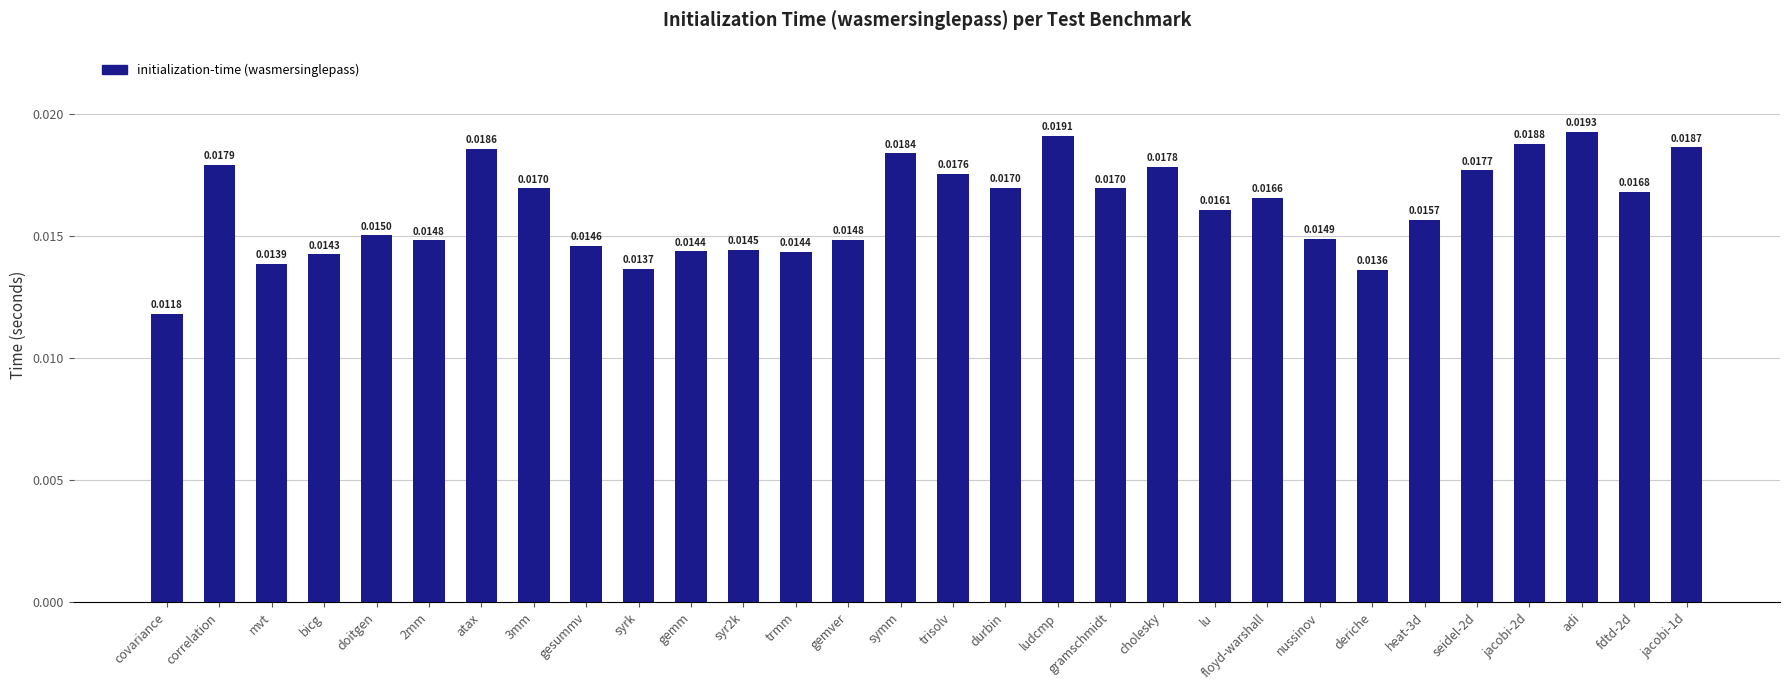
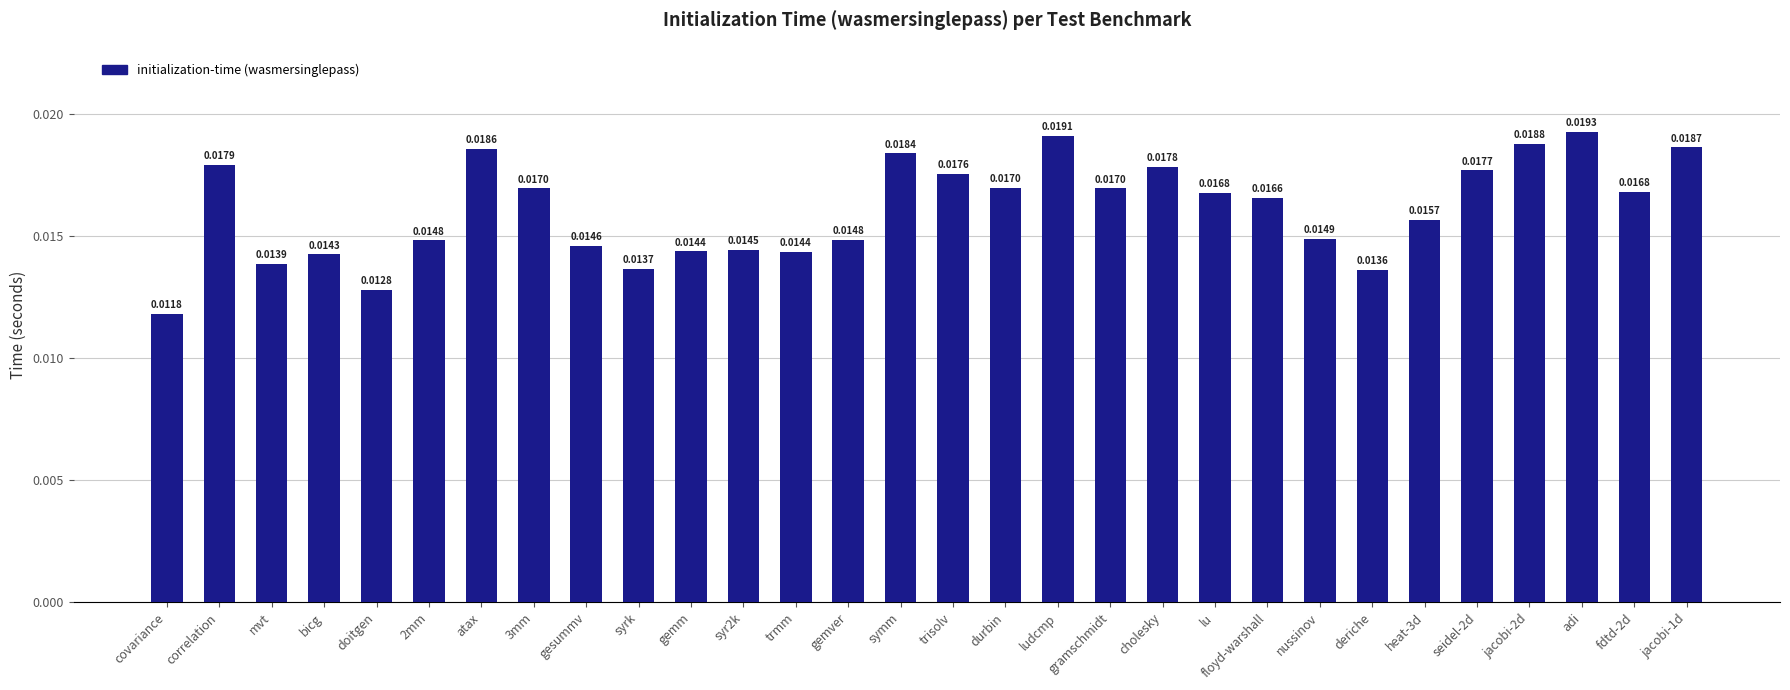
  {
    "covariance": 0.0118,
    "correlation": 0.0179,
    "mvt": 0.0139,
    "bicg": 0.0143,
-   "doitgen": 0.0150,
+   "doitgen": 0.0128,
    "2mm": 0.0148,
    "atax": 0.0186,
    "3mm": 0.0170,
    "gesummv": 0.0146,
    "syrk": 0.0137,
    "gemm": 0.0144,
    "syr2k": 0.0145,
    "trmm": 0.0144,
    "gemver": 0.0148,
    "symm": 0.0184,
    "trisolv": 0.0176,
    "durbin": 0.0170,
    "ludcmp": 0.0191,
    "gramschmidt": 0.0170,
    "cholesky": 0.0178,
-   "lu": 0.0161,
+   "lu": 0.0168,
    "floyd-warshall": 0.0166,
    "nussinov": 0.0149,
    "deriche": 0.0136,
    "heat-3d": 0.0157,
    "seidel-2d": 0.0177,
    "jacobi-2d": 0.0188,
    "adi": 0.0193,
    "fdtd-2d": 0.0168,
    "jacobi-1d": 0.0187
  }
